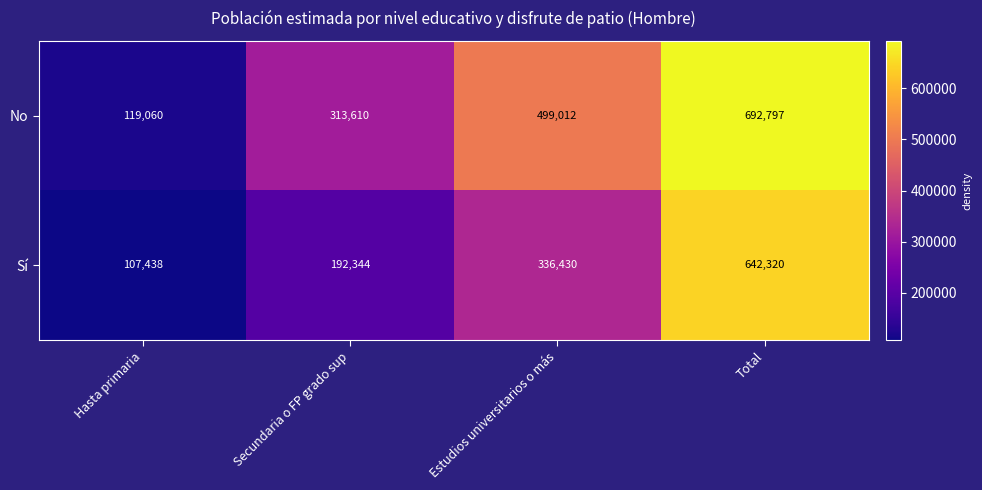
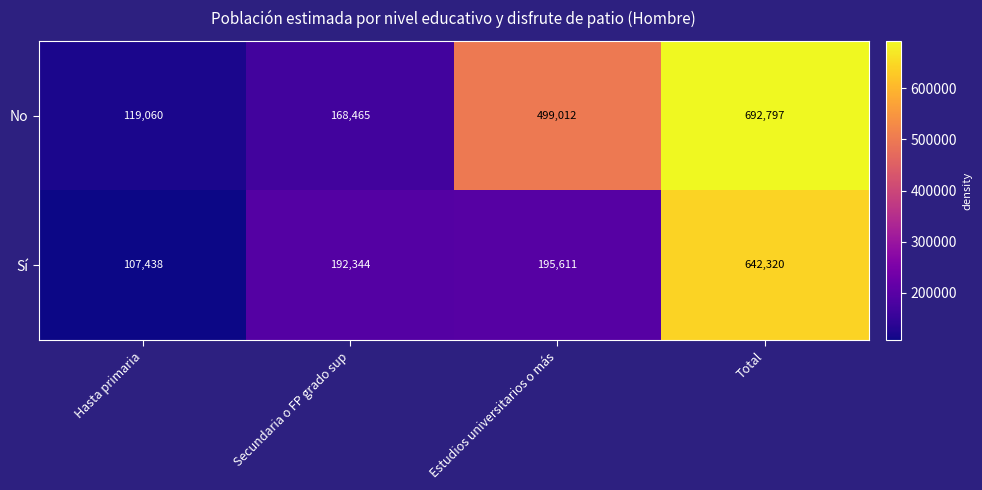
  {
    "No": {
      "Hasta primaria": "119,060",
-     "Secundaria o FP grado sup": "313,610",
+     "Secundaria o FP grado sup": "168,465",
      "Estudios universitarios o más": "499,012",
      "Total": "692,797"
    },
    "Sí": {
      "Hasta primaria": "107,438",
      "Secundaria o FP grado sup": "192,344",
-     "Estudios universitarios o más": "336,430",
+     "Estudios universitarios o más": "195,611",
      "Total": "642,320"
    }
  }
